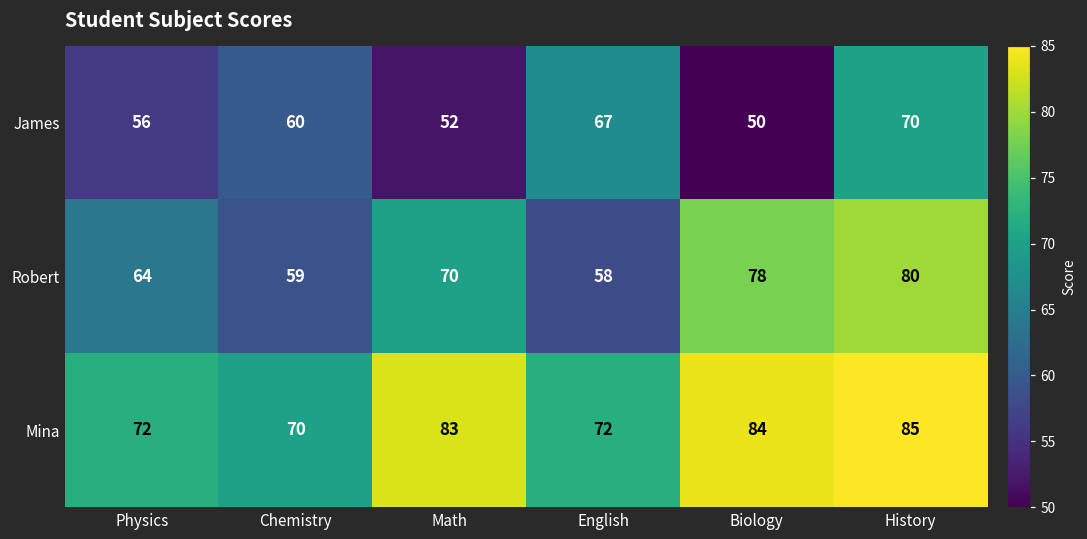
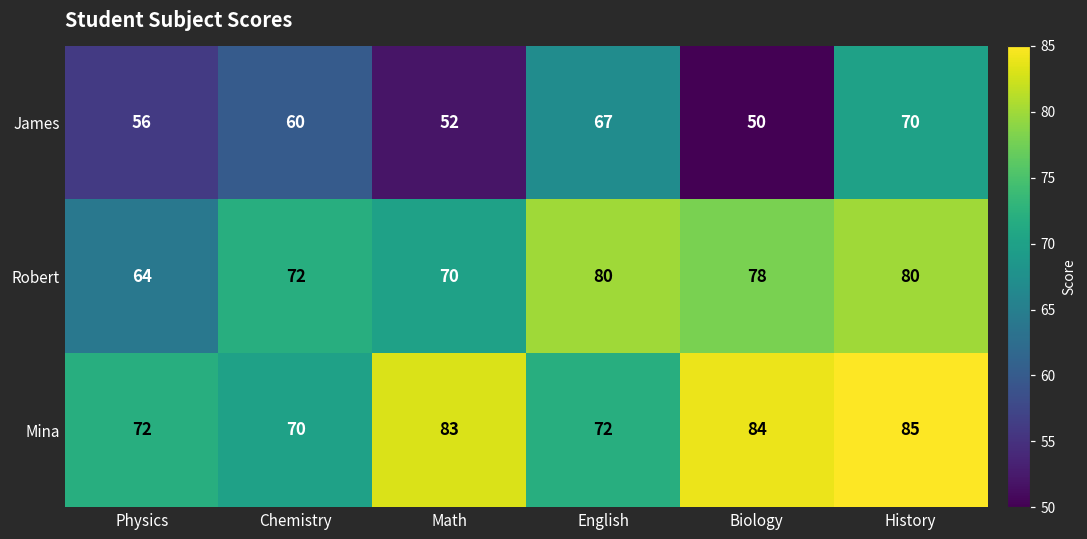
  {
    "James": {
      "Physics": 56,
      "Chemistry": 60,
      "Math": 52,
      "English": 67,
      "Biology": 50,
      "History": 70
    },
    "Robert": {
      "Physics": 64,
-     "Chemistry": 59,
+     "Chemistry": 72,
      "Math": 70,
-     "English": 58,
+     "English": 80,
      "Biology": 78,
      "History": 80
    },
    "Mina": {
      "Physics": 72,
      "Chemistry": 70,
      "Math": 83,
      "English": 72,
      "Biology": 84,
      "History": 85
    }
  }
